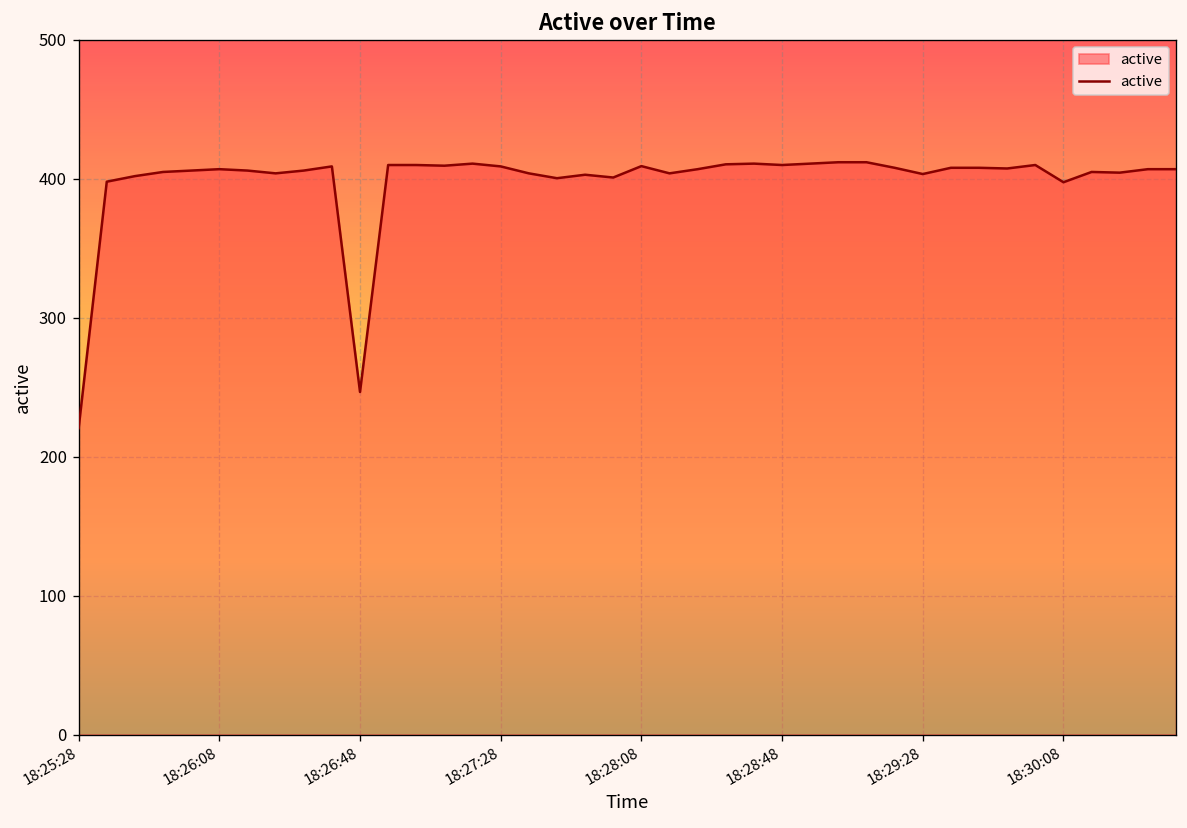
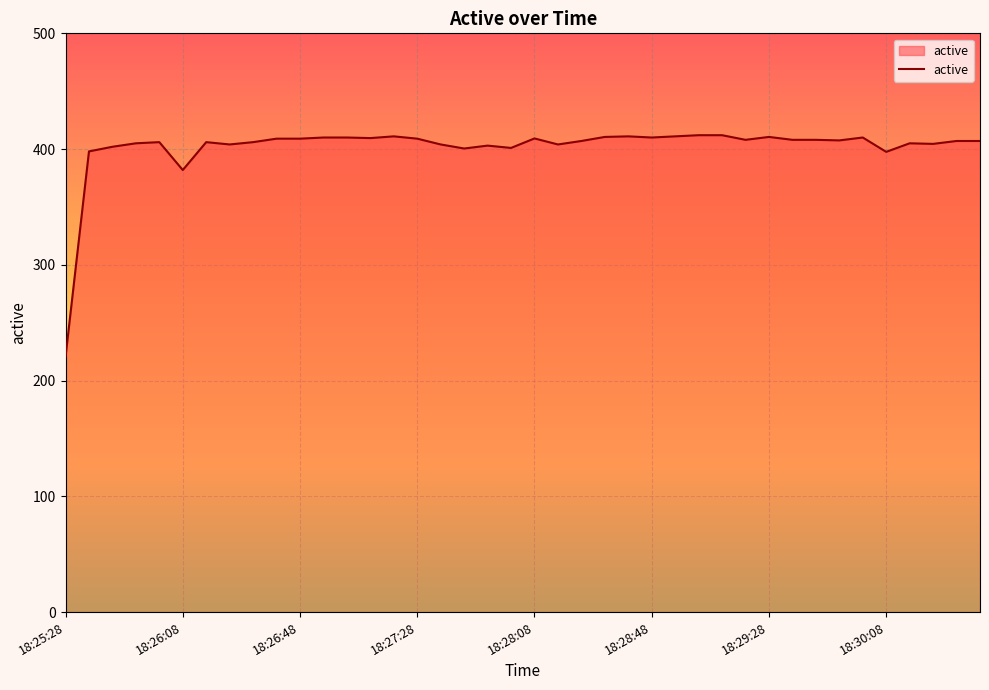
  {
    "18:25:28": 221,
-   "18:26:08": 407,
-   "18:26:48": 247,
+   "18:26:08": 382,
+   "18:26:48": 409,
    "18:27:28": 409,
    "18:28:08": 409,
    "18:28:48": 410,
-   "18:29:28": 404,
+   "18:29:28": 411,
    "18:30:08": 398
  }
